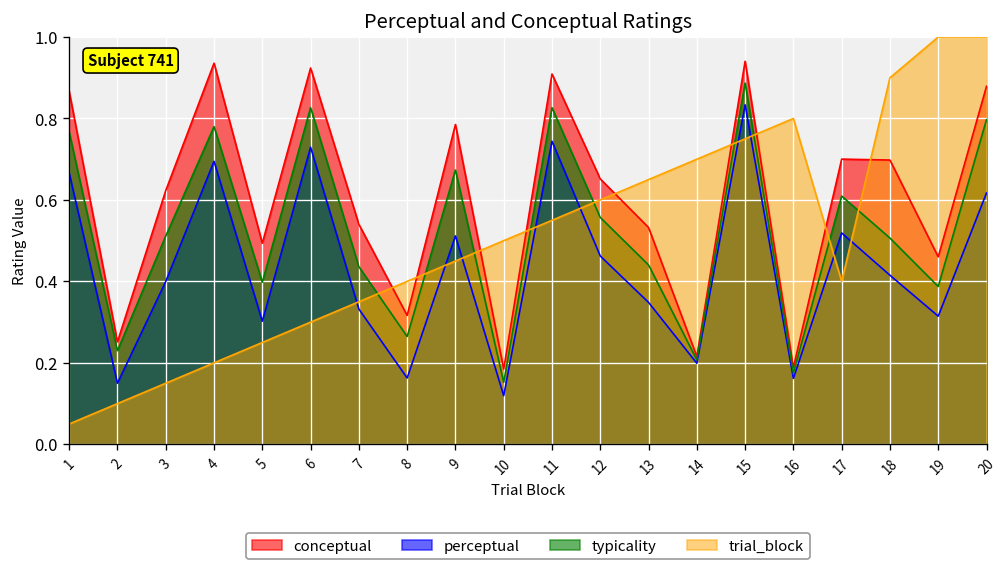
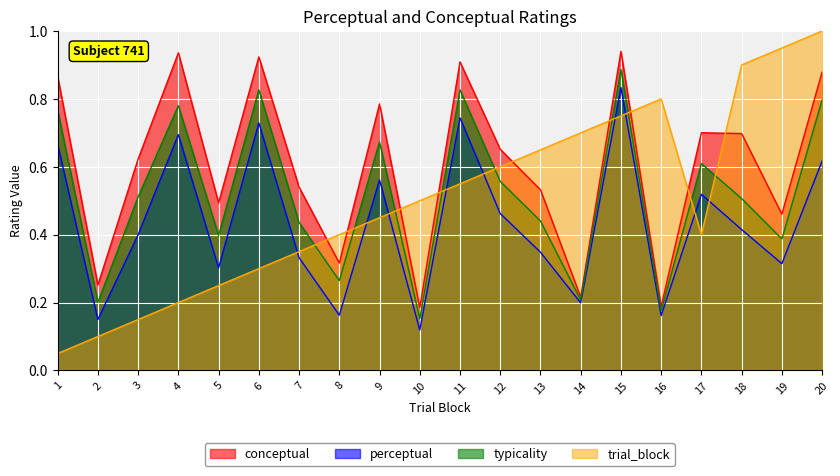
  {
    "conceptual": {
      "2": 0.25,
      "3": 0.62,
      "4": 0.94,
      "5": 0.49,
      "6": 0.92,
      "7": 0.54,
      "8": 0.32,
      "9": 0.79,
      "10": 0.18,
      "11": 0.91,
      "12": 0.65,
      "13": 0.53,
      "14": 0.22,
      "15": 0.94,
      "16": 0.19,
      "17": 0.70,
      "18": 0.70,
      "19": 0.46,
      "20": 0.88
    },
    "perceptual": {
      "1": 0.67,
      "2": 0.15,
      "3": 0.40,
      "4": 0.69,
      "5": 0.30,
      "6": 0.73,
      "7": 0.33,
      "8": 0.16,
-     "9": 0.51,
+     "9": 0.56,
      "10": 0.12,
      "11": 0.74,
      "12": 0.46,
      "13": 0.35,
      "14": 0.20,
      "15": 0.83,
      "16": 0.16,
      "17": 0.52,
      "18": 0.42,
      "19": 0.31,
      "20": 0.62
    },
    "typicality": {
      "1": 0.77,
-     "2": 0.23,
+     "2": 0.20,
      "3": 0.51,
      "4": 0.78,
      "5": 0.40,
      "6": 0.83,
      "7": 0.44,
      "8": 0.26,
      "9": 0.67,
      "10": 0.15,
      "11": 0.83,
      "12": 0.56,
      "13": 0.44,
      "14": 0.21,
      "15": 0.89,
      "16": 0.18,
      "17": 0.61,
      "18": 0.51,
      "19": 0.39,
      "20": 0.80
    },
    "trial_block": {
      "1": 0.05,
      "2": 0.10,
      "3": 0.15,
      "4": 0.20,
      "5": 0.25,
      "6": 0.30,
      "7": 0.35,
      "8": 0.40,
      "9": 0.45,
      "10": 0.50,
      "11": 0.55,
      "12": 0.60,
      "13": 0.65,
      "14": 0.70,
      "15": 0.75,
      "16": 0.80,
      "17": 0.40,
      "18": 0.90,
-     "19": 1.00,
+     "19": 0.95,
      "20": 1.00
    }
  }
